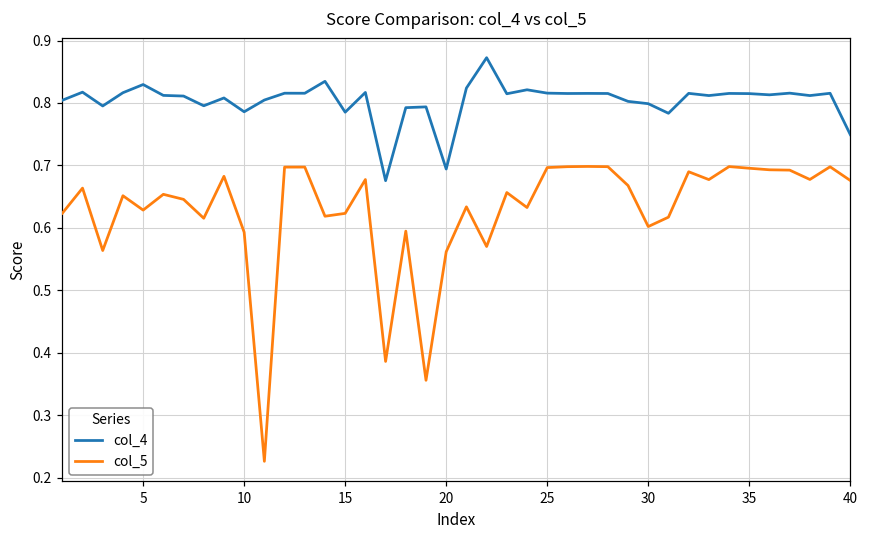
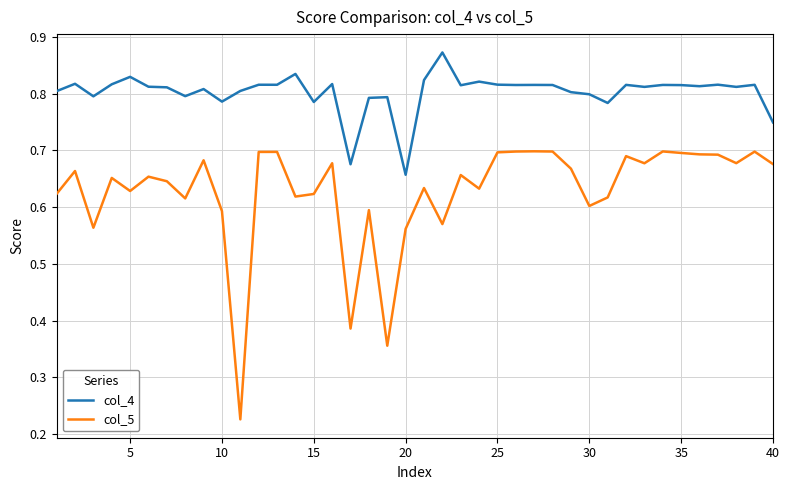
  {
    "col_4": {
      "5": 0.83,
      "10": 0.79,
      "15": 0.79,
-     "20": 0.69,
+     "20": 0.66,
      "25": 0.82,
      "30": 0.80,
      "35": 0.81,
      "40": 0.75
    },
    "col_5": {
      "5": 0.63,
      "10": 0.59,
      "15": 0.62,
      "20": 0.56,
      "25": 0.70,
      "30": 0.60,
      "35": 0.70,
      "40": 0.68
    }
  }
